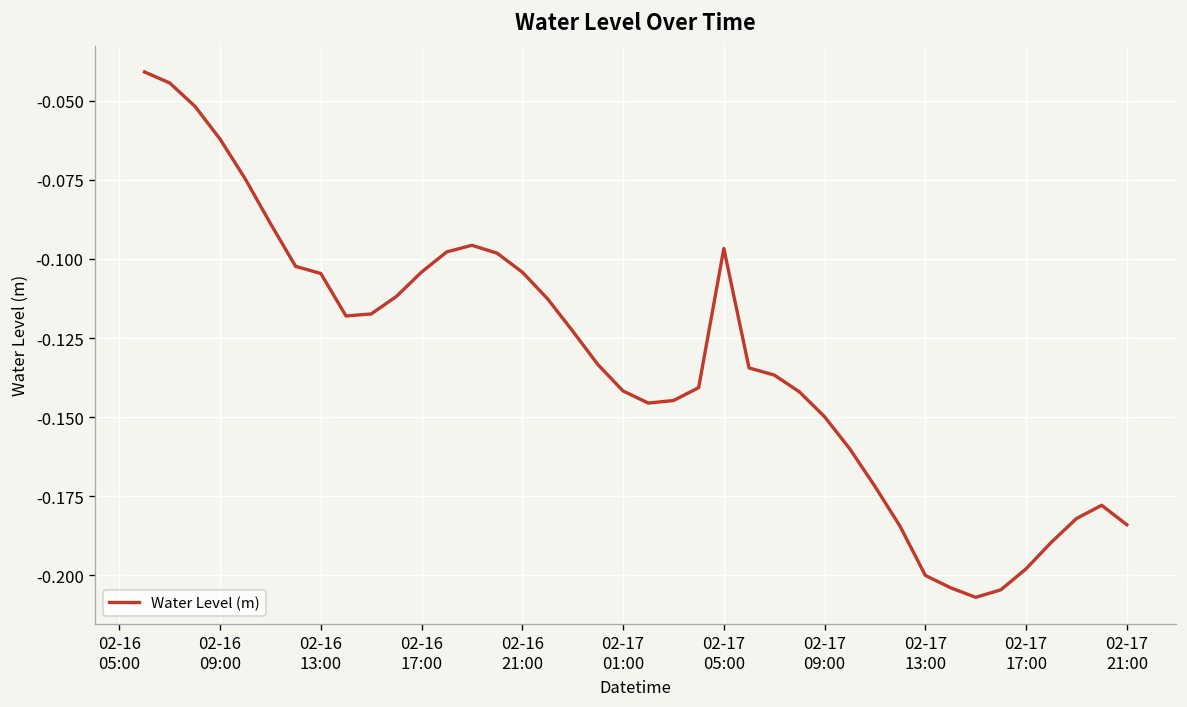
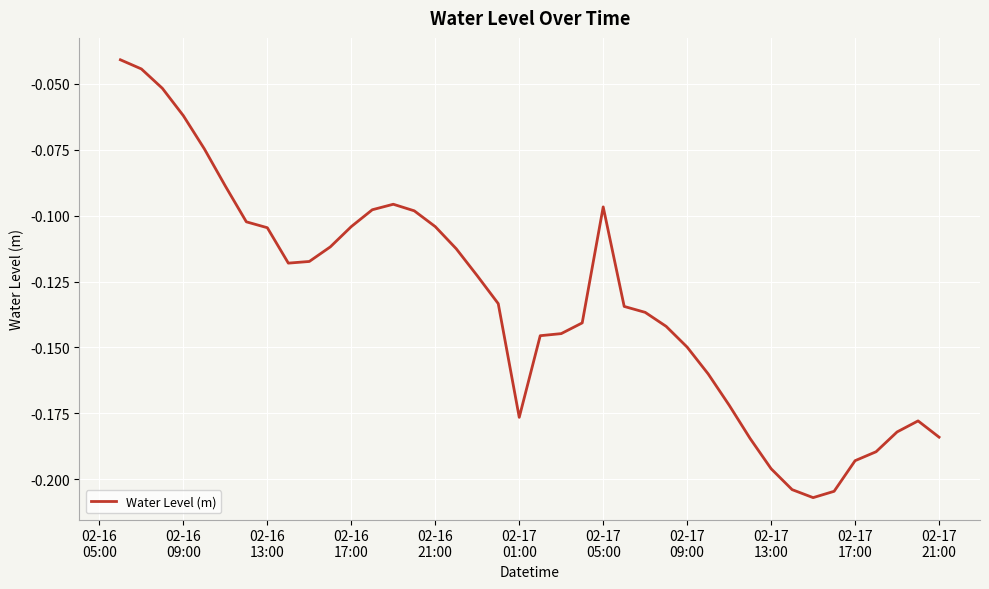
  {
    "02-16 09:00": -0.062,
    "02-16 13:00": -0.105,
    "02-16 17:00": -0.104,
    "02-16 21:00": -0.104,
-   "02-17 01:00": -0.142,
+   "02-17 01:00": -0.177,
    "02-17 05:00": -0.097,
    "02-17 09:00": -0.150,
-   "02-17 13:00": -0.200,
-   "02-17 17:00": -0.198,
+   "02-17 13:00": -0.196,
+   "02-17 17:00": -0.193,
    "02-17 21:00": -0.184
  }
